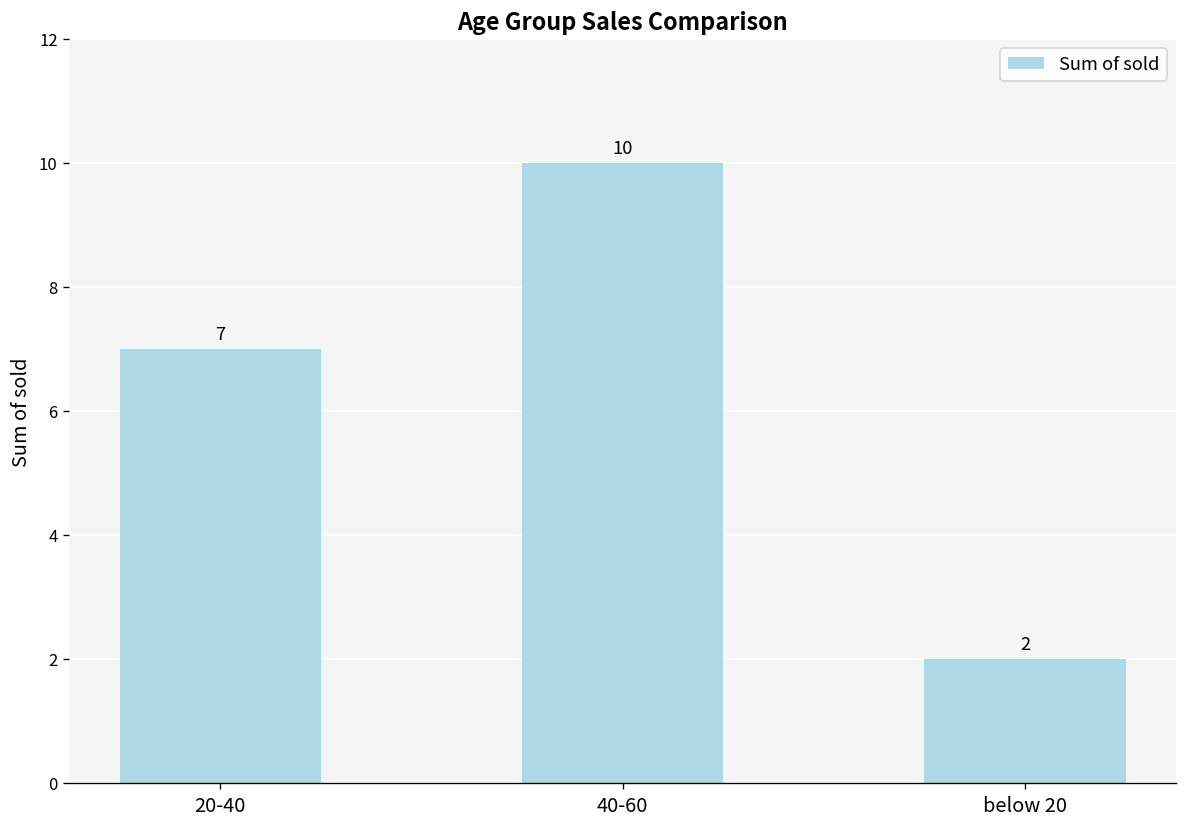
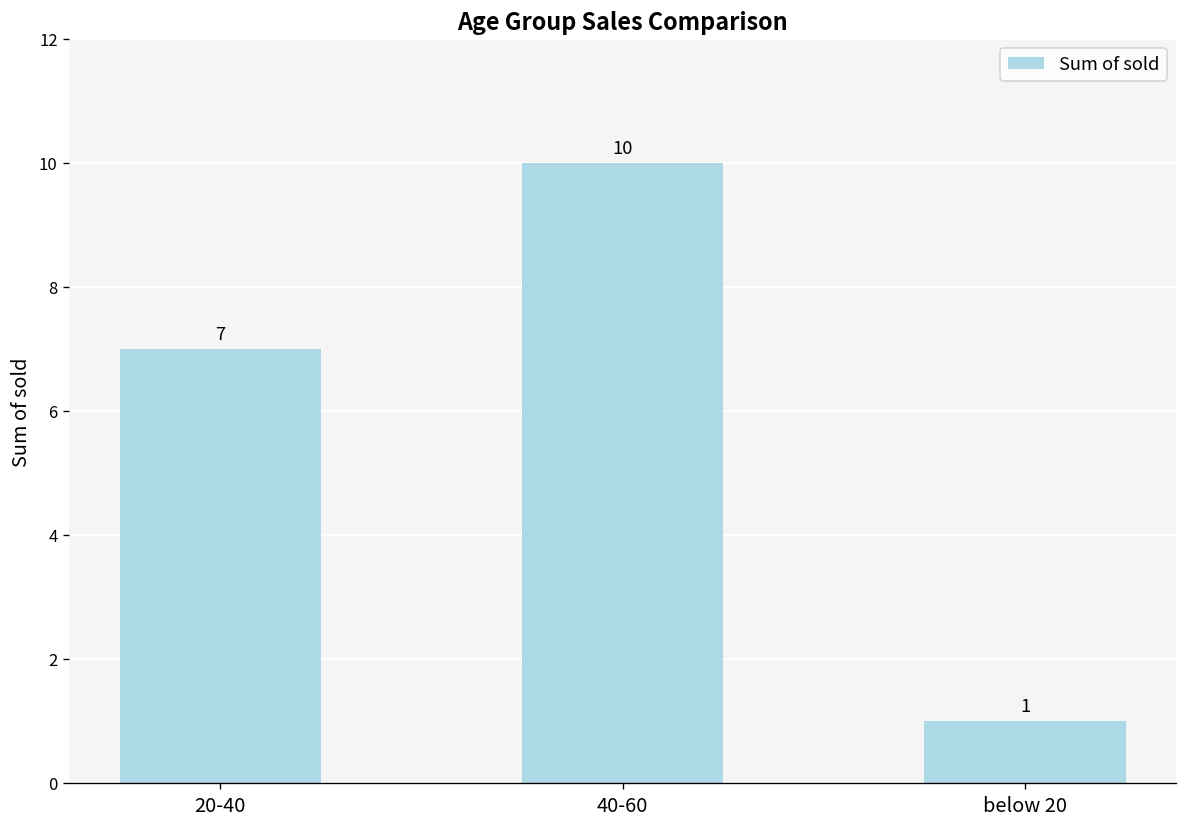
  {
    "20-40": 7,
    "40-60": 10,
-   "below 20": 2
+   "below 20": 1
  }
